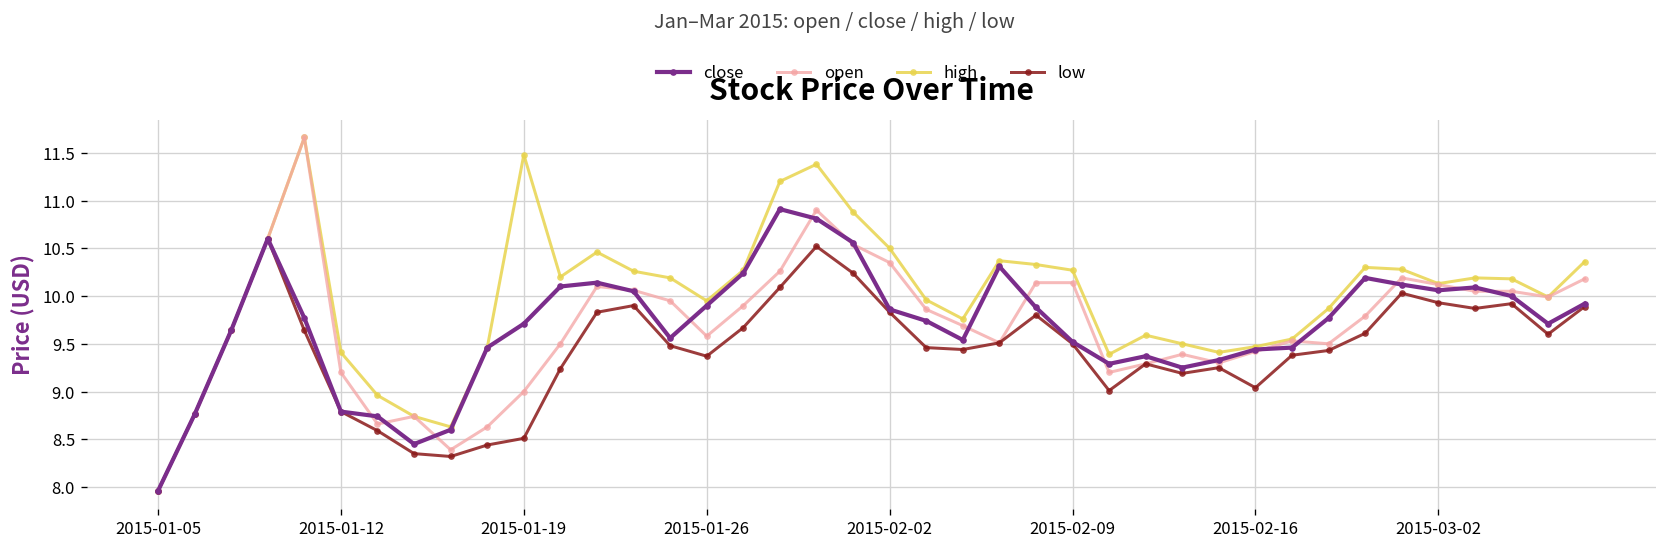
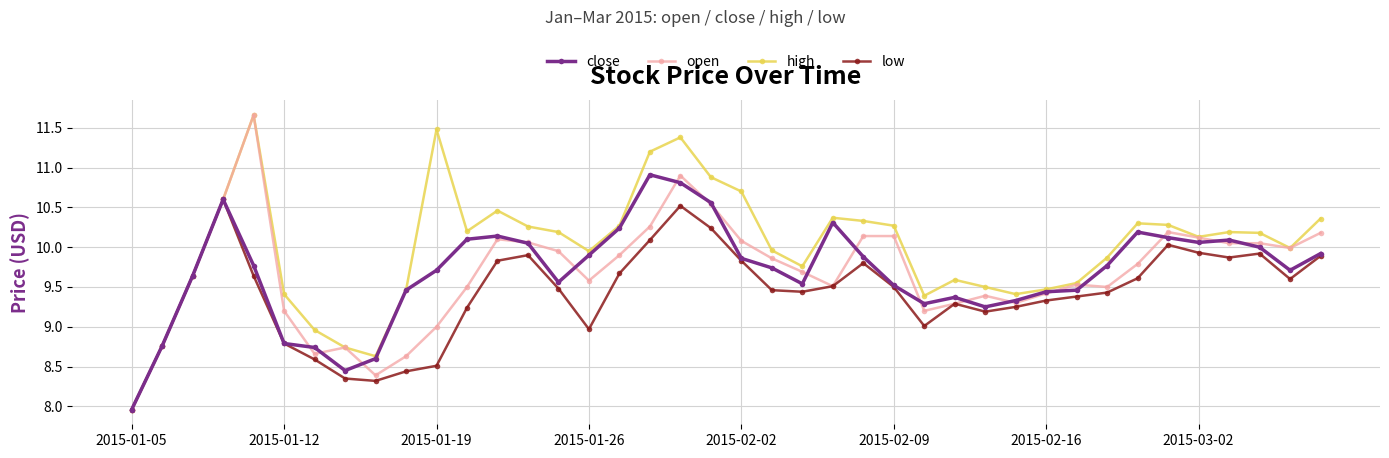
  {
    "close": {
      "2015-01-19": 9.7,
      "2015-01-26": 9.9,
      "2015-03-02": 10.1
    },
    "open": {
      "2015-01-12": 9.2,
      "2015-01-19": 9.0,
      "2015-01-26": 9.6,
-     "2015-02-02": 10.4,
+     "2015-02-02": 10.1,
      "2015-02-09": 10.1
    },
    "high": {
      "2015-01-12": 9.4,
      "2015-01-19": 11.5,
      "2015-01-26": 10.0,
-     "2015-02-02": 10.5,
+     "2015-02-02": 10.7,
      "2015-02-09": 10.3
    },
    "low": {
      "2015-01-19": 8.5,
-     "2015-01-26": 9.4,
-     "2015-02-16": 9.0,
+     "2015-01-26": 9.0,
+     "2015-02-16": 9.3,
      "2015-03-02": 9.9
    }
  }
